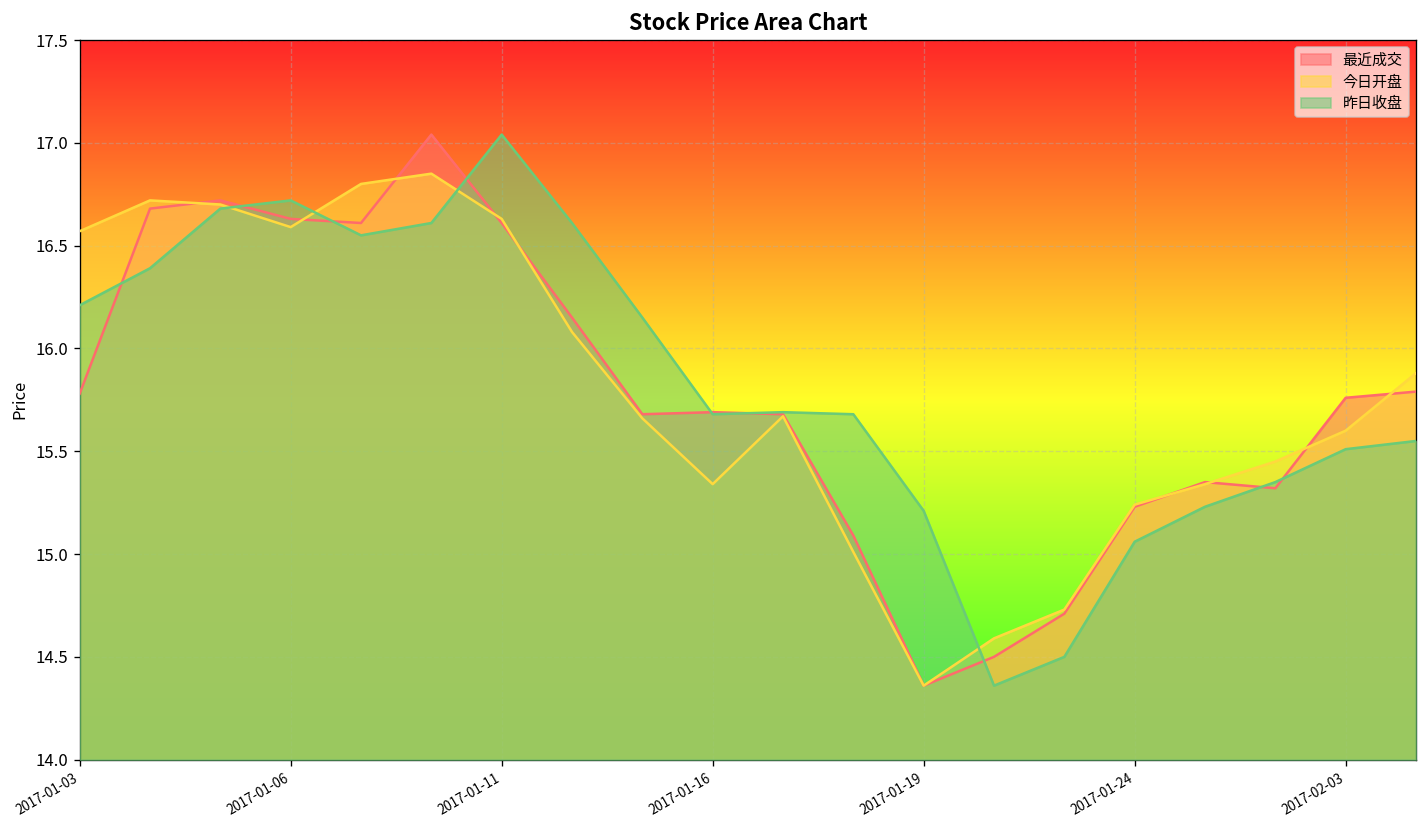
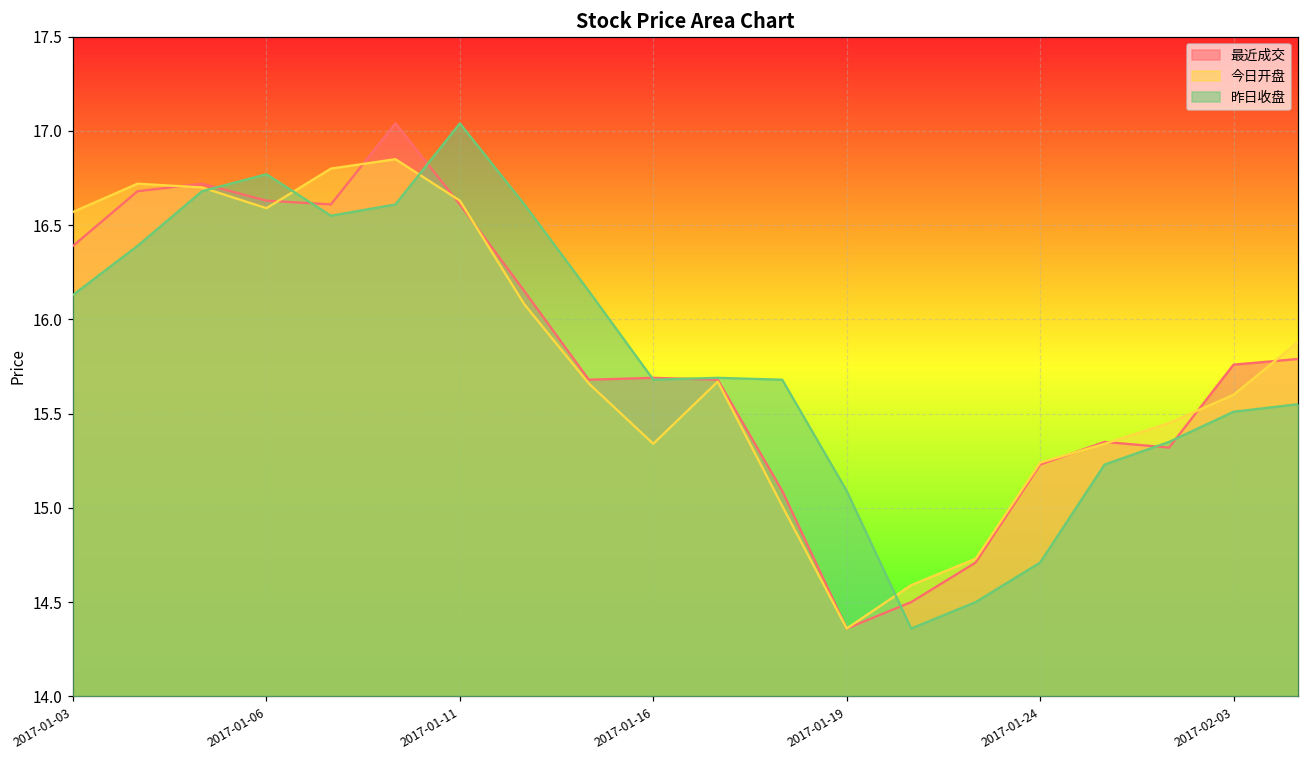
  {
    "最近成交": {
-     "2017-01-03": 15.78,
+     "2017-01-03": 16.39,
      "2017-01-06": 16.63,
      "2017-01-11": 16.61,
      "2017-02-03": 15.76
    },
    "今日开盘": {
      "2017-01-03": 16.57,
      "2017-01-06": 16.59,
      "2017-01-11": 16.63,
      "2017-01-16": 15.34,
      "2017-02-03": 15.60
    },
    "昨日收盘": {
-     "2017-01-03": 16.21,
-     "2017-01-06": 16.72,
+     "2017-01-03": 16.13,
+     "2017-01-06": 16.77,
      "2017-01-11": 17.04,
-     "2017-01-19": 15.21,
-     "2017-01-24": 15.06,
+     "2017-01-19": 15.09,
+     "2017-01-24": 14.71,
      "2017-02-03": 15.51
    }
  }
